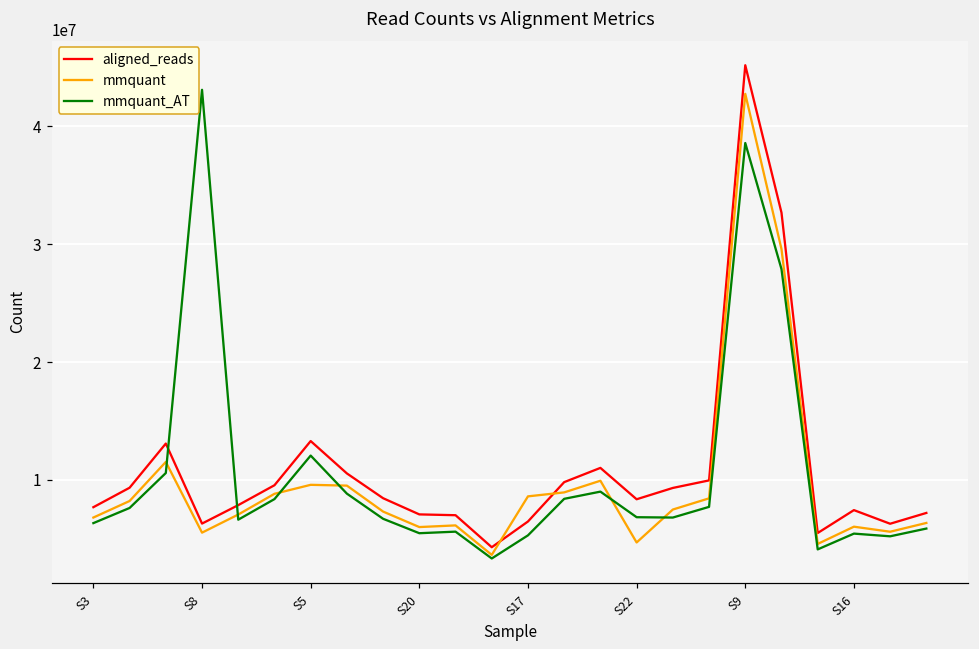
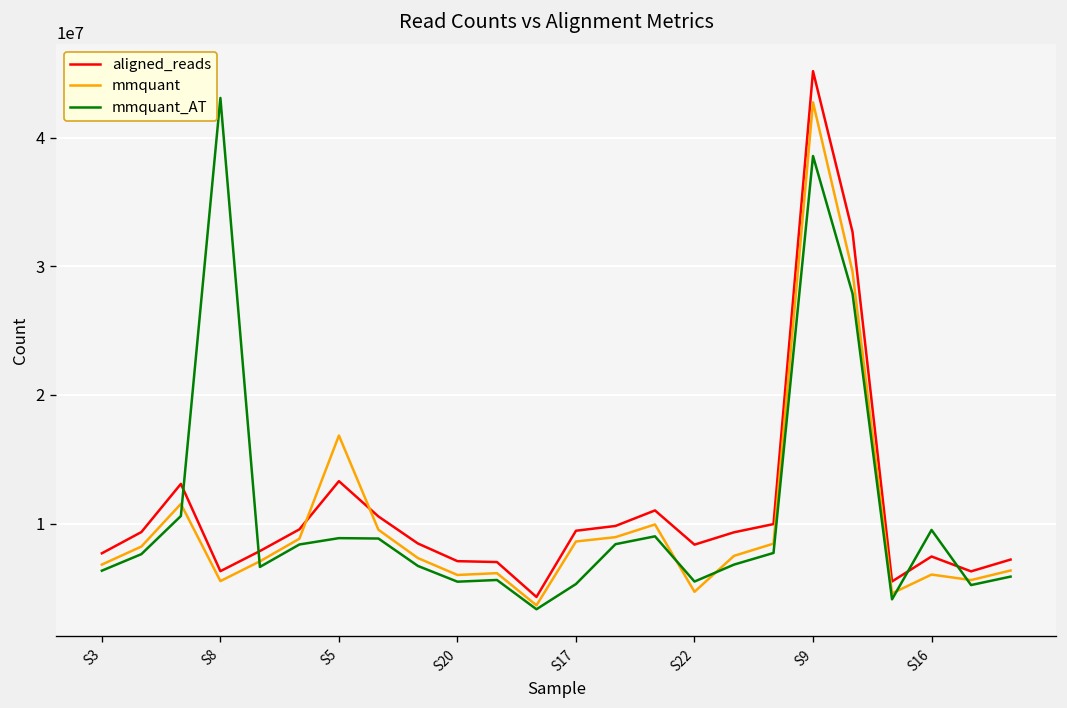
  {
    "aligned_reads": {
      "S3": 7700000,
      "S8": 6300000,
      "S5": 13300000,
      "S20": 7100000,
-     "S17": 6500000,
+     "S17": 9400000,
      "S22": 8400000,
      "S9": 45200000,
      "S16": 7400000
    },
    "mmquant": {
      "S3": 6800000,
      "S8": 5500000,
-     "S5": 9600000,
+     "S5": 16800000,
      "S20": 6000000,
      "S17": 8600000,
      "S22": 4700000,
      "S9": 42700000,
      "S16": 6000000
    },
    "mmquant_AT": {
      "S3": 6300000,
      "S8": 43100000,
-     "S5": 12100000,
+     "S5": 8900000,
      "S20": 5500000,
      "S17": 5300000,
-     "S22": 6800000,
+     "S22": 5500000,
      "S9": 38600000,
-     "S16": 5500000
+     "S16": 9500000
    }
  }
